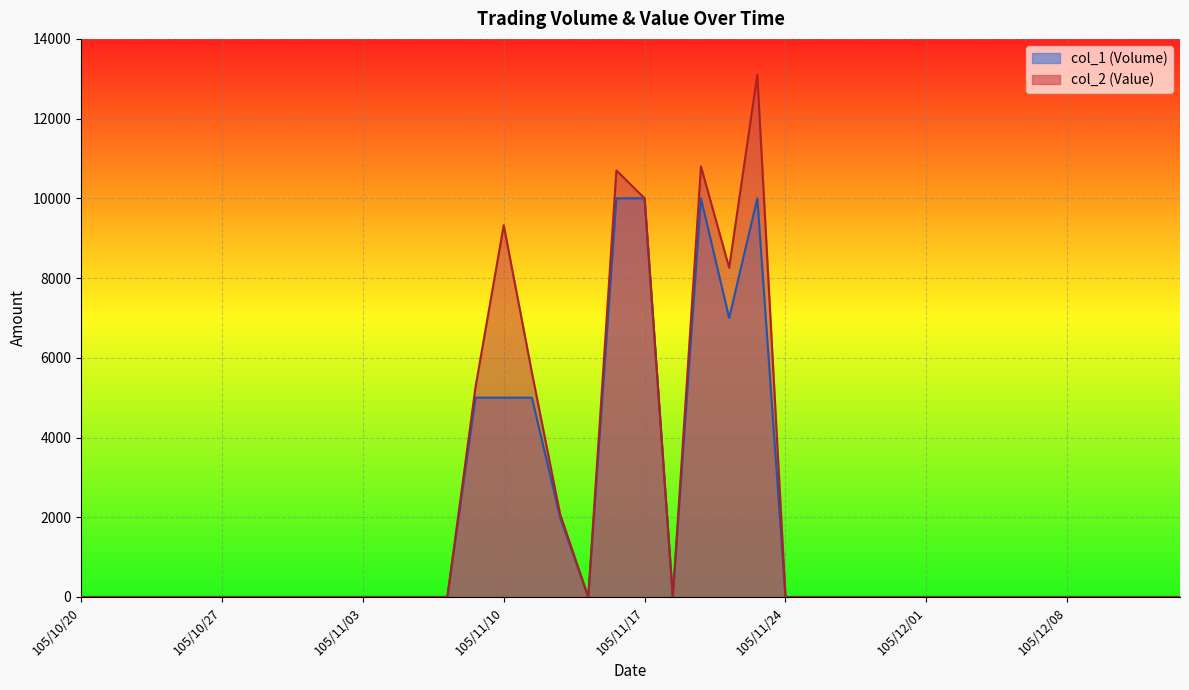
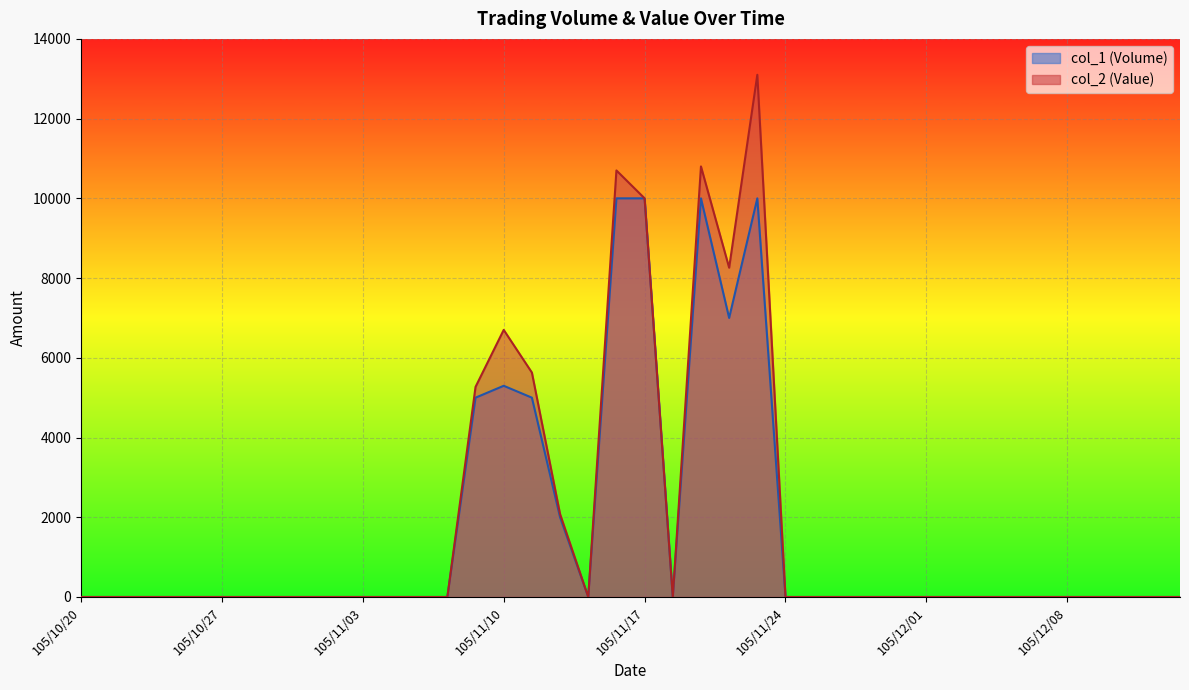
  {
    "col_1 (Volume)": {
-     "105/11/10": 5000
+     "105/11/10": 5300
    },
    "col_2 (Value)": {
-     "105/11/10": 9300
+     "105/11/10": 6700
    }
  }
